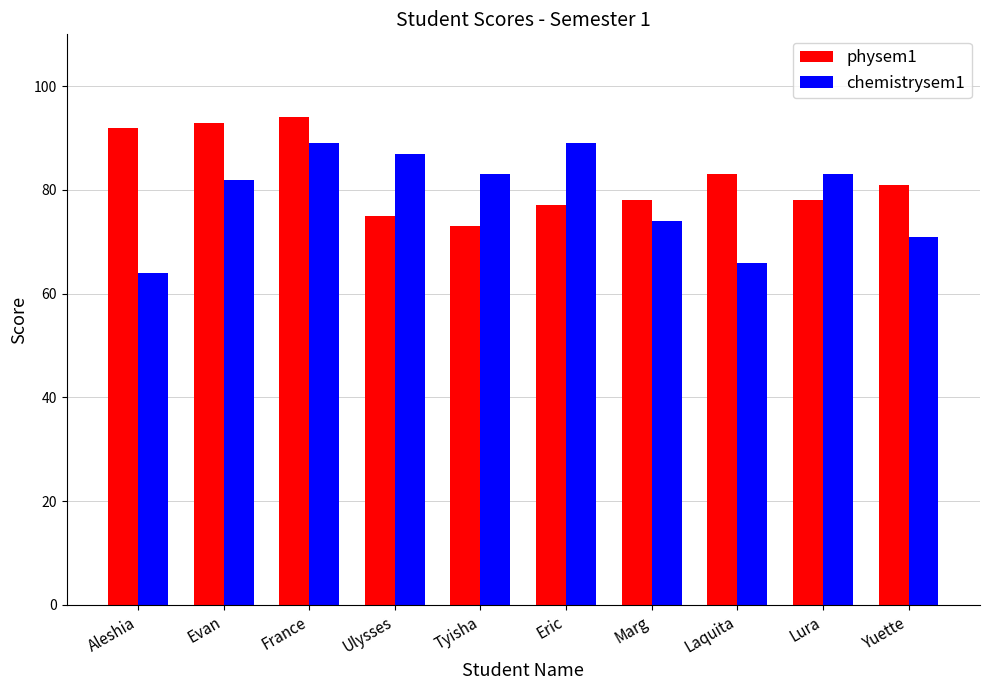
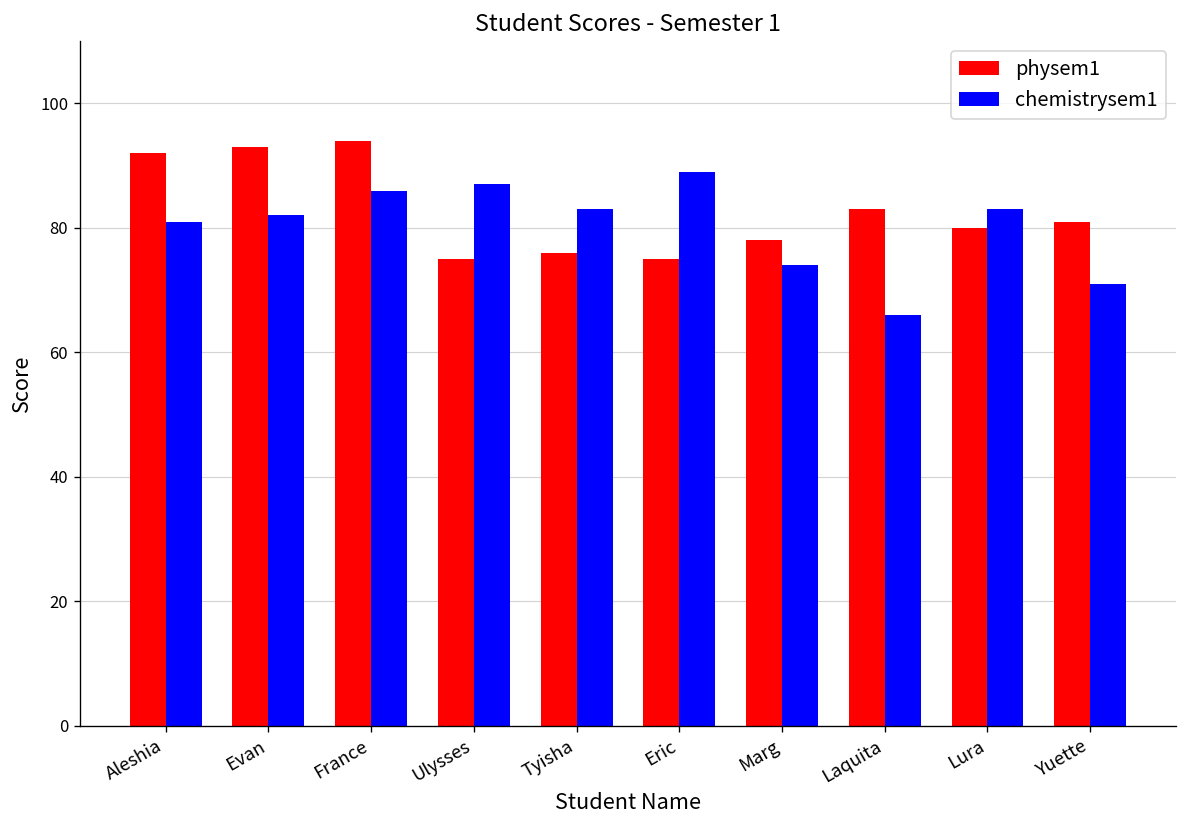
  {
    "physem1": {
      "Aleshia": 92,
      "Evan": 93,
      "France": 94,
      "Ulysses": 75,
-     "Tyisha": 73,
-     "Eric": 77,
+     "Tyisha": 76,
+     "Eric": 75,
      "Marg": 78,
      "Laquita": 83,
-     "Lura": 78,
+     "Lura": 80,
      "Yuette": 81
    },
    "chemistrysem1": {
-     "Aleshia": 64,
+     "Aleshia": 81,
      "Evan": 82,
-     "France": 89,
+     "France": 86,
      "Ulysses": 87,
      "Tyisha": 83,
      "Eric": 89,
      "Marg": 74,
      "Laquita": 66,
      "Lura": 83,
      "Yuette": 71
    }
  }
